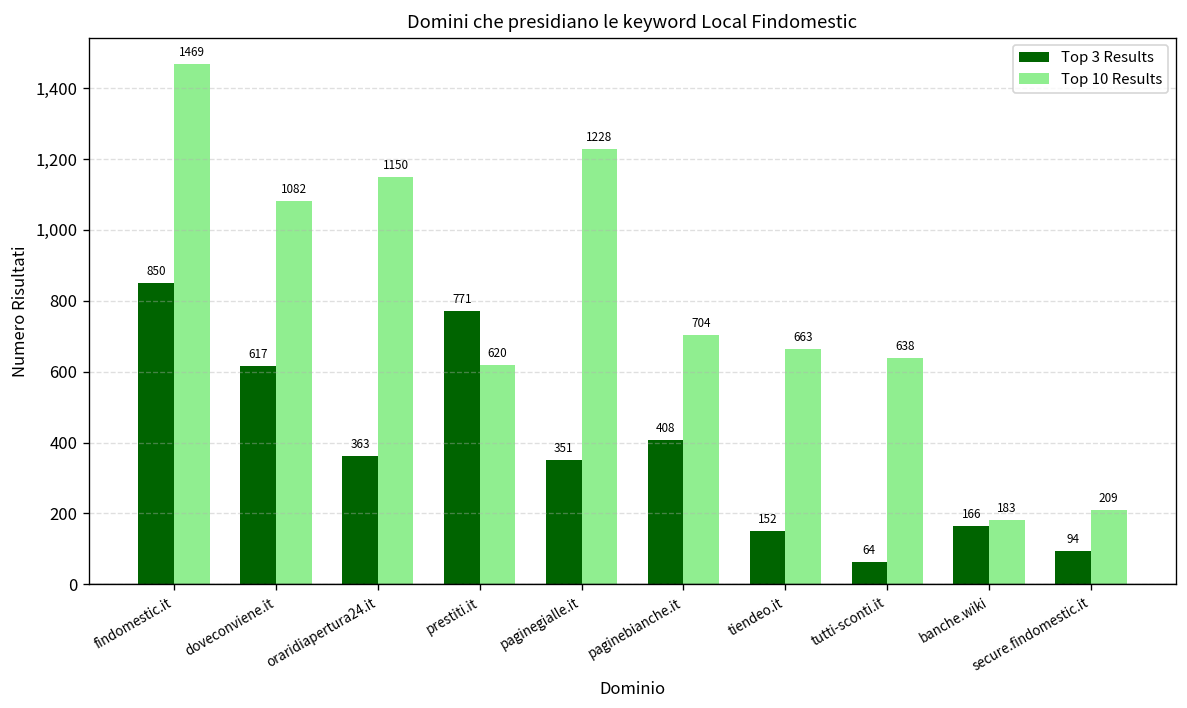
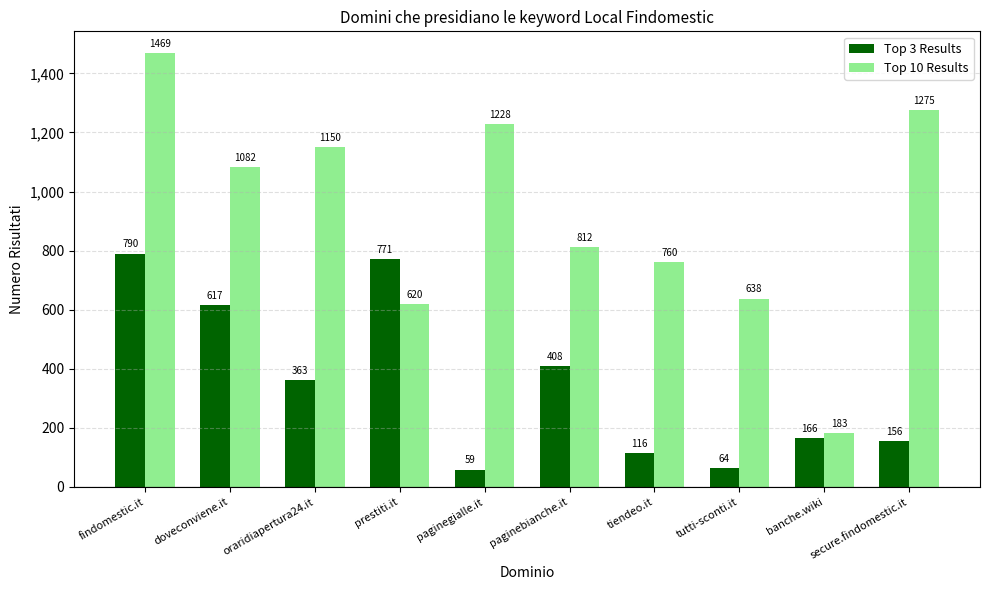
  {
    "Top 3 Results": {
-     "findomestic.it": 850,
+     "findomestic.it": 790,
      "doveconviene.it": 617,
      "oraridiapertura24.it": 363,
      "prestiti.it": 771,
-     "paginegialle.it": 351,
+     "paginegialle.it": 59,
      "paginebianche.it": 408,
-     "tiendeo.it": 152,
+     "tiendeo.it": 116,
      "tutti-sconti.it": 64,
      "banche.wiki": 166,
-     "secure.findomestic.it": 94
+     "secure.findomestic.it": 156
    },
    "Top 10 Results": {
      "findomestic.it": 1469,
      "doveconviene.it": 1082,
      "oraridiapertura24.it": 1150,
      "prestiti.it": 620,
      "paginegialle.it": 1228,
-     "paginebianche.it": 704,
-     "tiendeo.it": 663,
+     "paginebianche.it": 812,
+     "tiendeo.it": 760,
      "tutti-sconti.it": 638,
      "banche.wiki": 183,
-     "secure.findomestic.it": 209
+     "secure.findomestic.it": 1275
    }
  }
